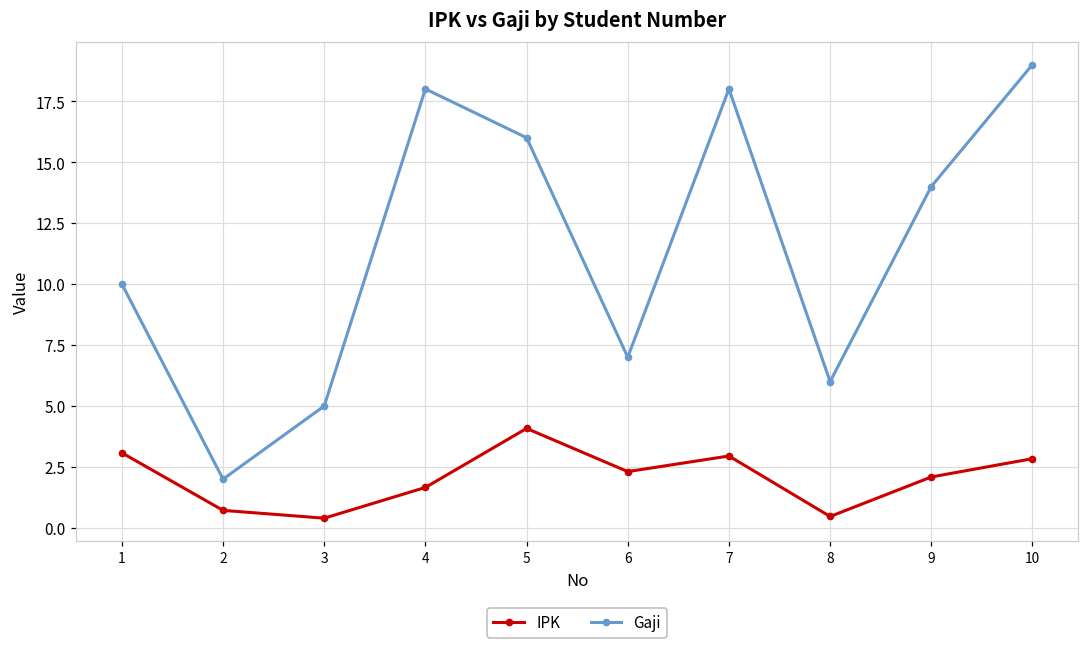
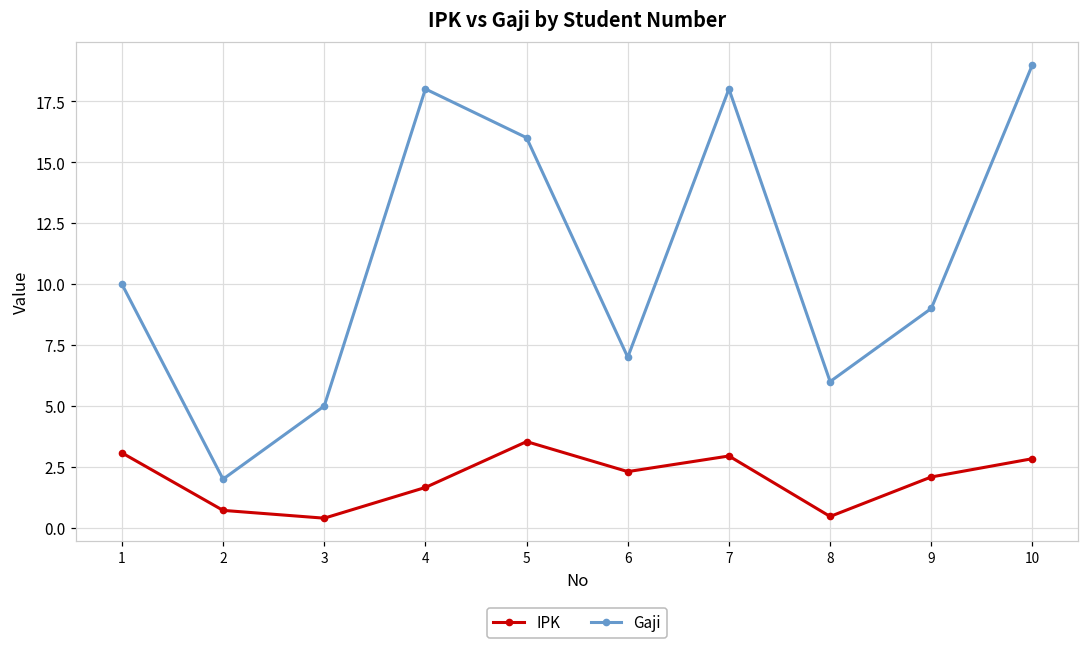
  {
    "IPK": {
      "1": 3.1,
      "2": 0.7,
      "3": 0.4,
      "4": 1.7,
-     "5": 4.1,
+     "5": 3.5,
      "6": 2.3,
      "7": 3.0,
      "8": 0.5,
      "9": 2.1,
      "10": 2.8
    },
    "Gaji": {
      "1": 10,
      "2": 2,
      "3": 5,
      "4": 18,
      "5": 16,
      "6": 7,
      "7": 18,
      "8": 6,
-     "9": 14,
+     "9": 9,
      "10": 19
    }
  }
